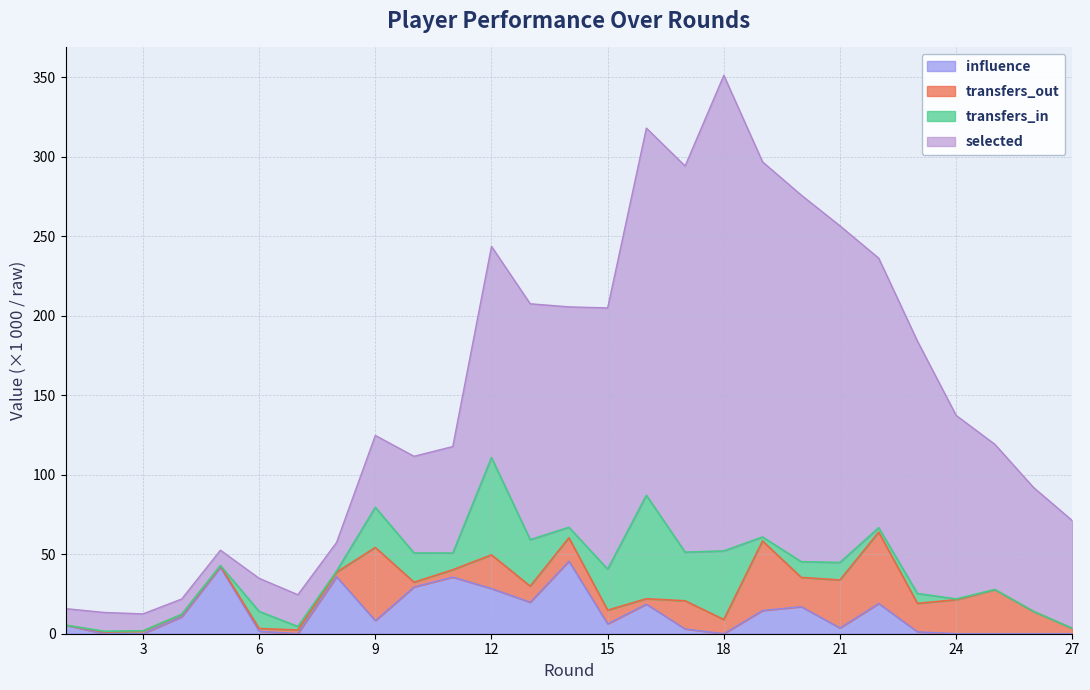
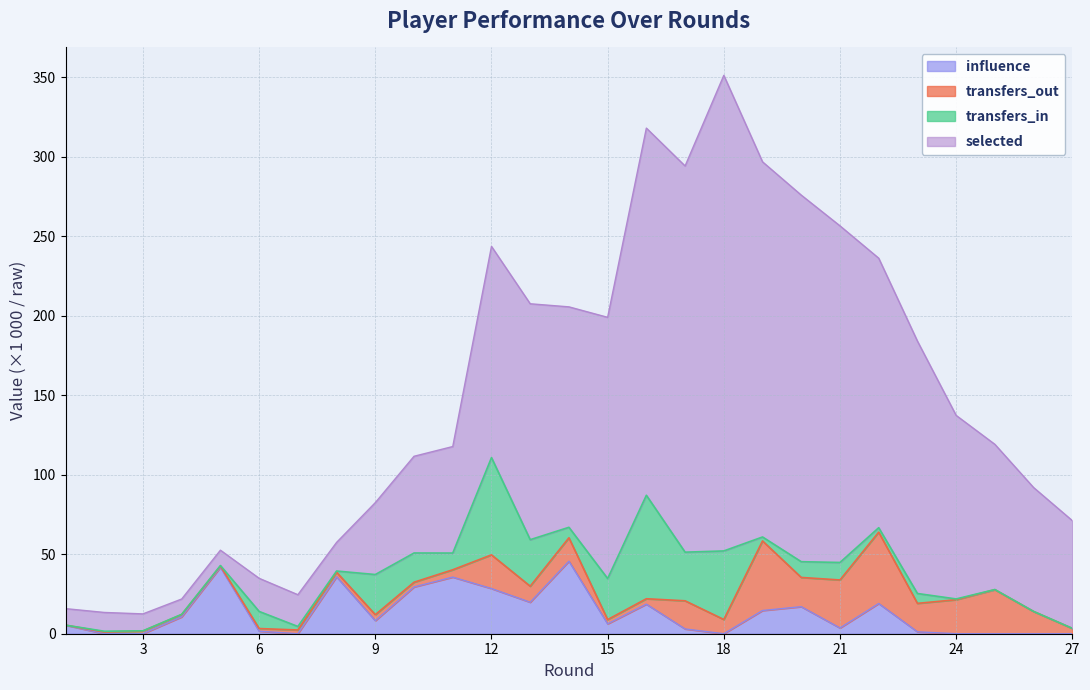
  {
    "transfers_out": {
      "6": 2,
-     "9": 46,
+     "9": 4,
      "12": 21,
-     "15": 9,
+     "15": 3,
      "18": 9,
      "21": 30
    },
    "transfers_in": {
      "6": 11,
      "9": 25,
      "12": 61,
      "15": 26,
      "18": 43,
      "21": 11
    }
  }
